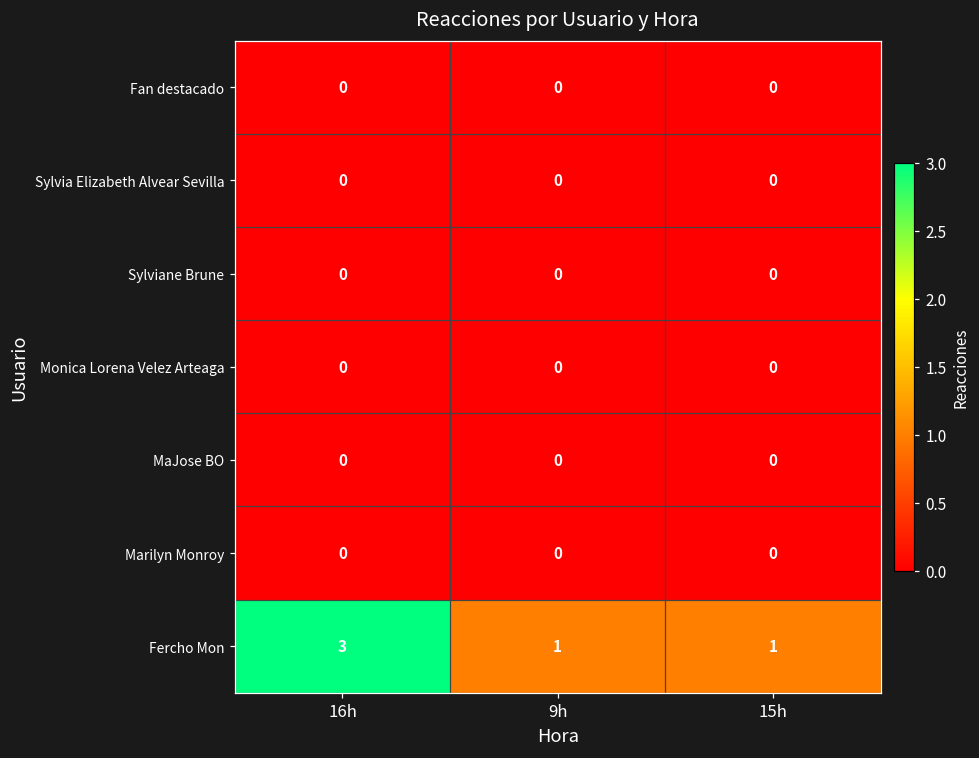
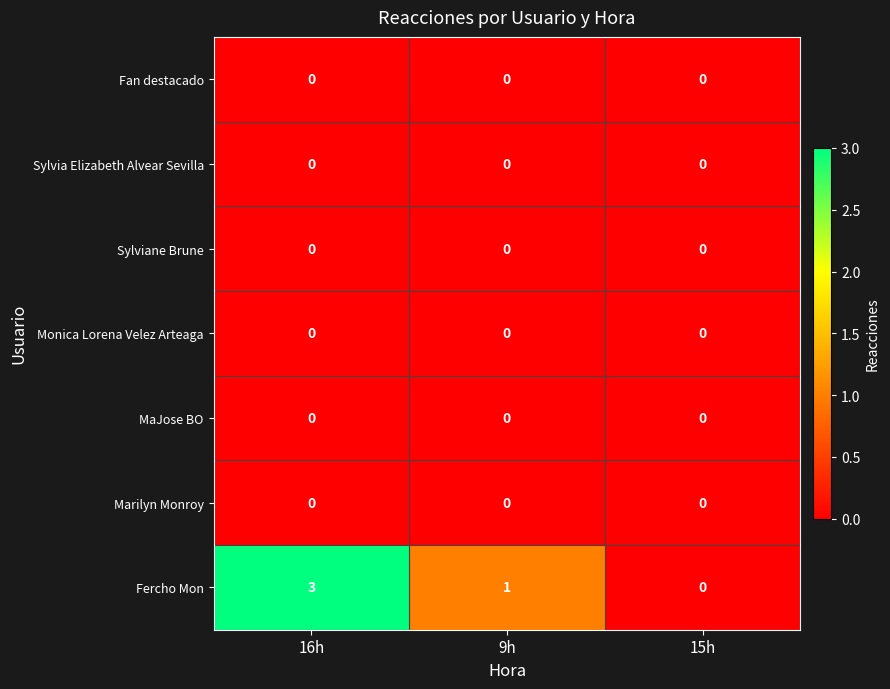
  {
    "Fan destacado": {
      "16h": 0,
      "9h": 0,
      "15h": 0
    },
    "Sylvia Elizabeth Alvear Sevilla": {
      "16h": 0,
      "9h": 0,
      "15h": 0
    },
    "Sylviane Brune": {
      "16h": 0,
      "9h": 0,
      "15h": 0
    },
    "Monica Lorena Velez Arteaga": {
      "16h": 0,
      "9h": 0,
      "15h": 0
    },
    "MaJose BO": {
      "16h": 0,
      "9h": 0,
      "15h": 0
    },
    "Marilyn Monroy": {
      "16h": 0,
      "9h": 0,
      "15h": 0
    },
    "Fercho Mon": {
      "16h": 3,
      "9h": 1,
-     "15h": 1
+     "15h": 0
    }
  }
